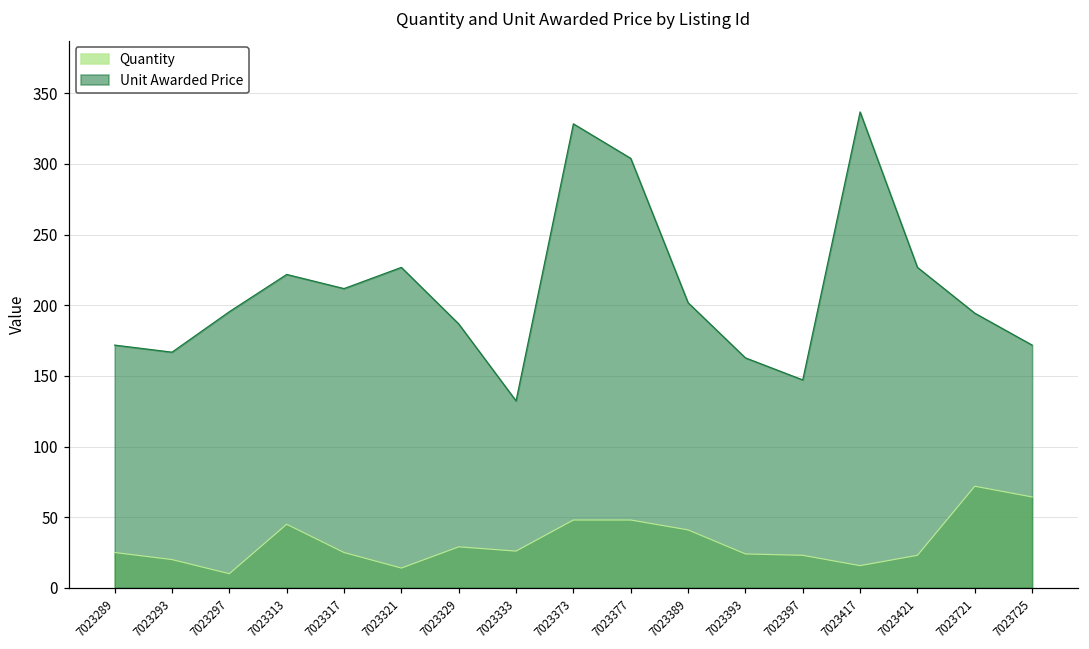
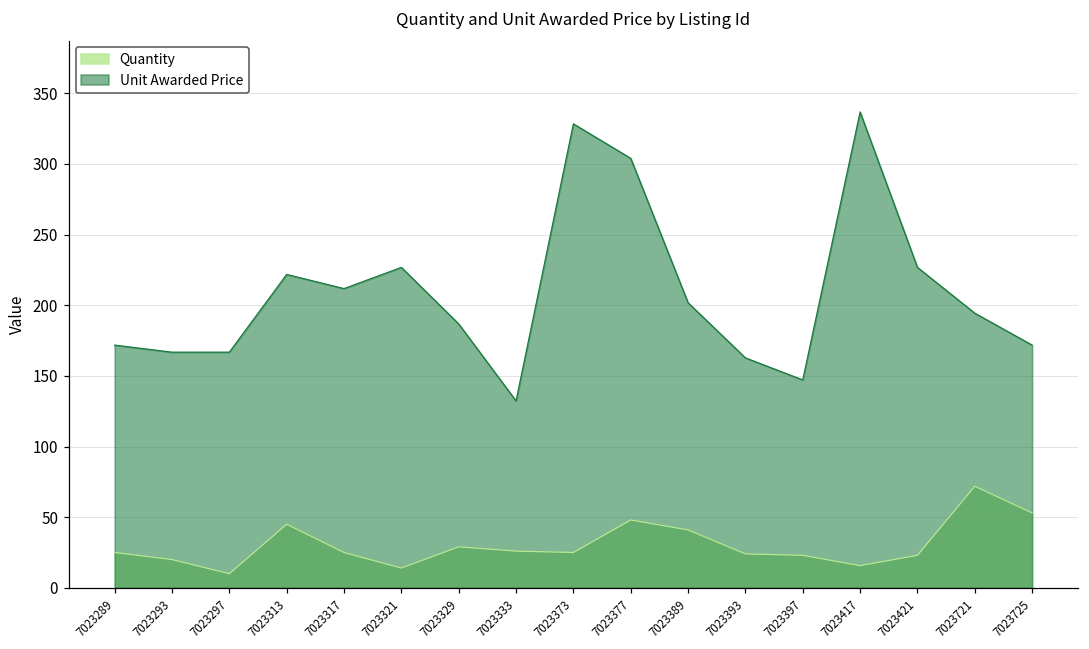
  {
    "Quantity": {
      "7023289": 25,
      "7023293": 20,
      "7023297": 10,
      "7023313": 45,
      "7023317": 25,
      "7023321": 14,
      "7023329": 29,
      "7023333": 26,
-     "7023373": 48,
+     "7023373": 25,
      "7023377": 48,
      "7023389": 41,
      "7023393": 24,
      "7023397": 23,
      "7023417": 16,
      "7023421": 23,
      "7023721": 72,
-     "7023725": 64
+     "7023725": 53
    },
    "Unit Awarded Price": {
      "7023289": 172,
      "7023293": 167,
-     "7023297": 195,
+     "7023297": 167,
      "7023313": 222,
      "7023317": 212,
      "7023321": 227,
      "7023329": 187,
      "7023333": 132,
      "7023373": 328,
      "7023377": 304,
      "7023389": 202,
      "7023393": 163,
      "7023397": 147,
      "7023417": 337,
      "7023421": 227,
      "7023721": 194,
      "7023725": 172
    }
  }
